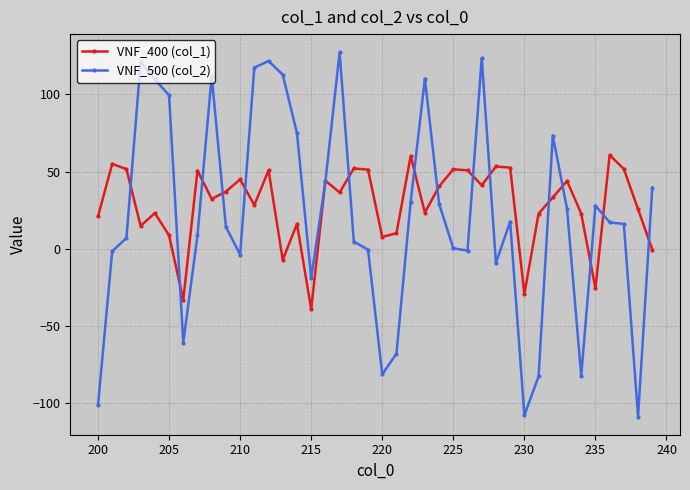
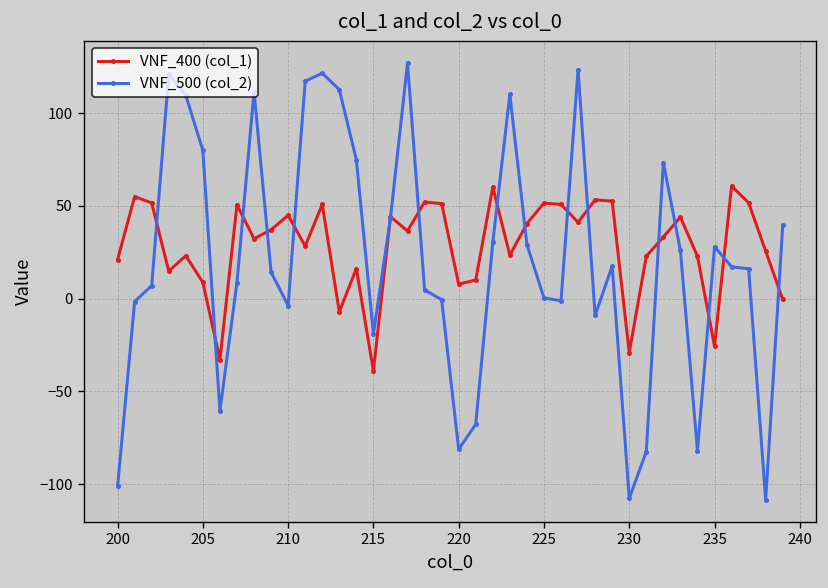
  {
    "VNF_400 (col_1)": {
      "200": 21,
      "205": 9,
      "210": 45,
      "215": -39,
      "220": 8,
      "225": 51,
      "230": -29,
      "235": -26
    },
    "VNF_500 (col_2)": {
      "200": -101,
-     "205": 99,
+     "205": 80,
      "210": -4,
      "215": -19,
      "220": -81,
      "225": 0,
      "230": -108,
      "235": 28
    }
  }
